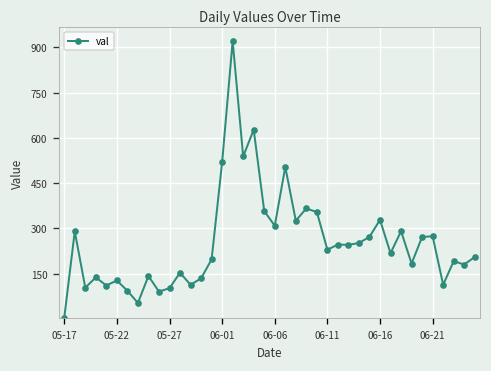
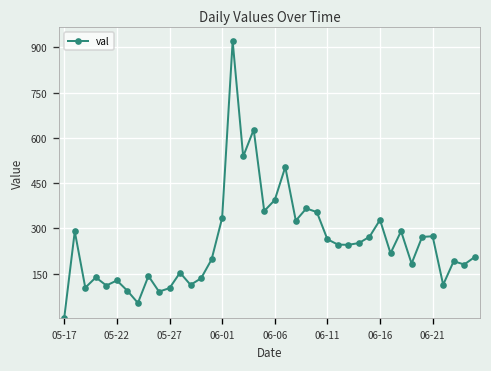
  {
    "05-17": 0,
    "05-22": 130,
    "05-27": 100,
-   "06-01": 520,
-   "06-06": 310,
-   "06-11": 230,
+   "06-01": 330,
+   "06-06": 390,
+   "06-11": 260,
    "06-16": 330,
    "06-21": 270
  }
